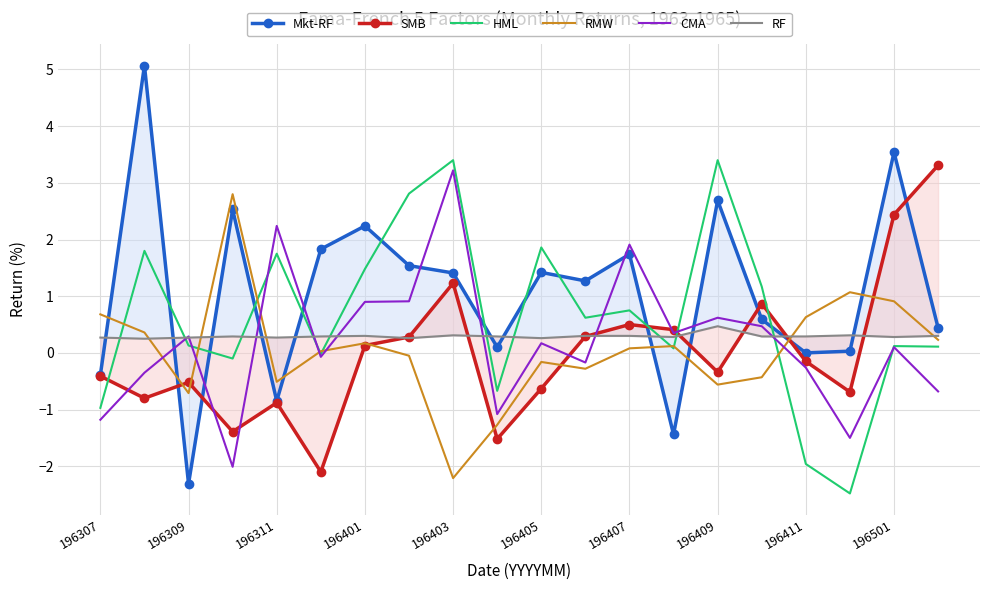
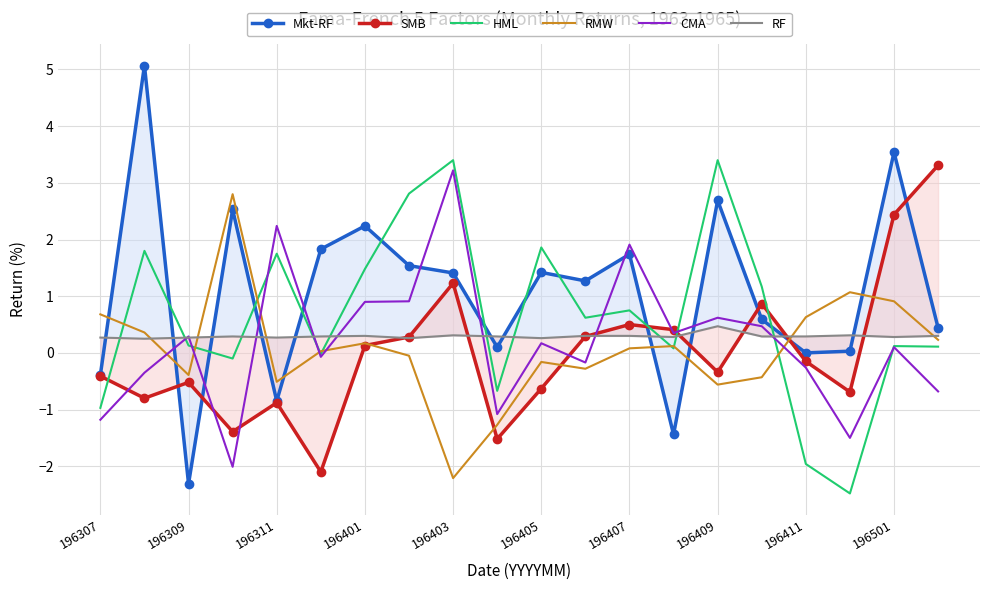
  {
    "Mkt-RF": {
      "196309": -2.3,
      "196411": 0.0
    },
    "SMB": {
      "196309": -0.5,
      "196405": -0.6,
      "196409": -0.3,
      "196411": -0.2
    },
    "HML": {
      "196307": -1.0,
      "196309": 0.1,
      "196311": 1.8,
      "196401": 1.5,
      "196403": 3.4,
      "196405": 1.9,
      "196407": 0.8,
      "196409": 3.4,
      "196411": -2.0
    },
    "RMW": {
      "196307": 0.7,
-     "196309": -0.7,
+     "196309": -0.4,
      "196311": -0.5,
      "196403": -2.2,
      "196405": -0.2,
      "196407": 0.1,
      "196409": -0.6,
      "196411": 0.6,
      "196501": 0.9
    },
    "CMA": {
      "196307": -1.2,
      "196311": 2.2,
      "196401": 0.9,
      "196403": 3.2,
      "196405": 0.2,
      "196407": 1.9,
      "196409": 0.6,
      "196411": -0.3
    },
    "RF": {
      "196403": 0.3,
      "196407": 0.3,
      "196501": 0.3
    }
  }
